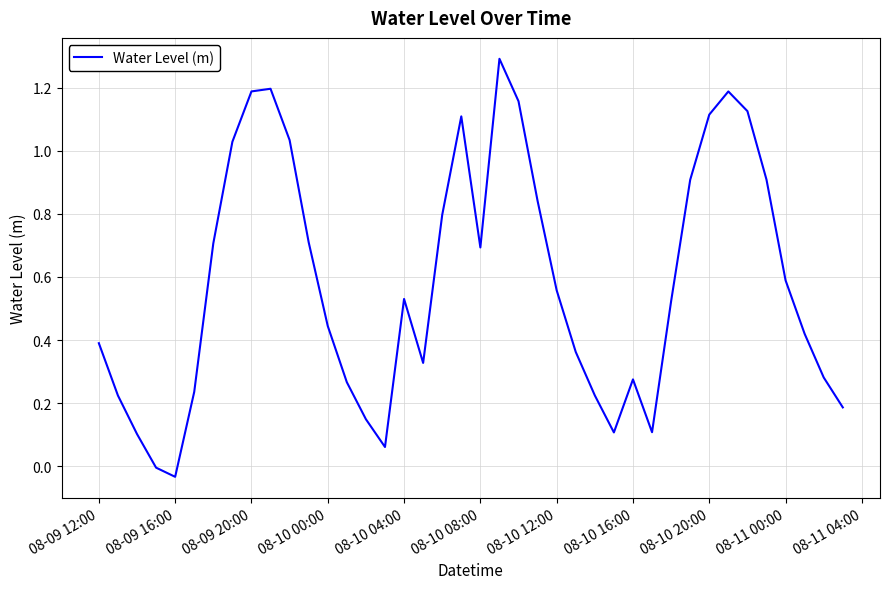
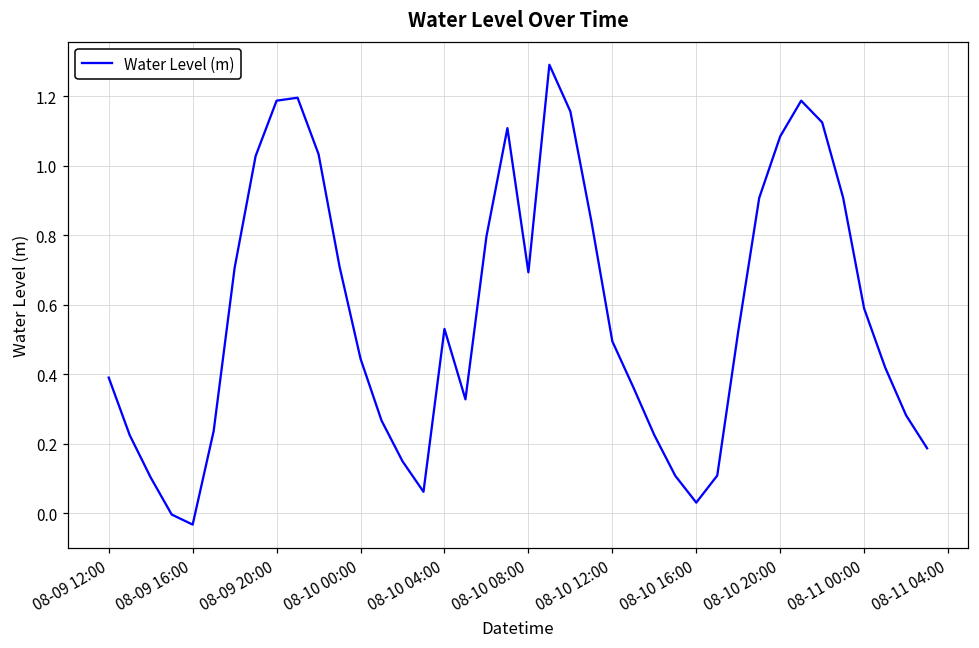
  {
    "08-09 12:00": 0.39,
    "08-09 16:00": -0.03,
    "08-09 20:00": 1.19,
    "08-10 00:00": 0.44,
    "08-10 04:00": 0.53,
    "08-10 08:00": 0.69,
-   "08-10 12:00": 0.56,
-   "08-10 16:00": 0.28,
-   "08-10 20:00": 1.11,
+   "08-10 12:00": 0.49,
+   "08-10 16:00": 0.03,
+   "08-10 20:00": 1.08,
    "08-11 00:00": 0.59
  }
